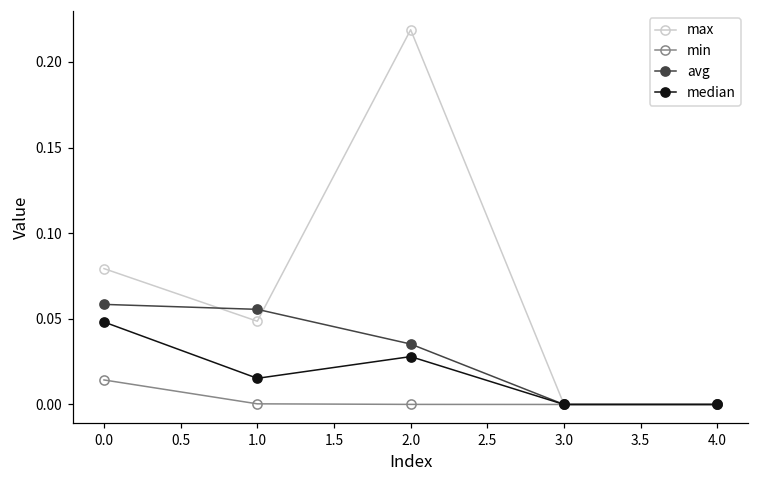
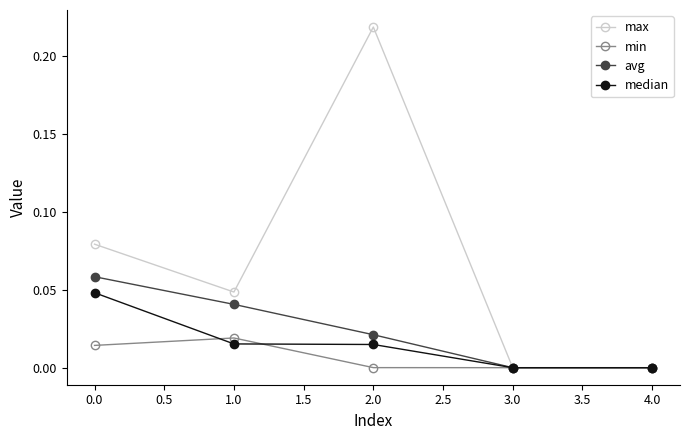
  {
    "max": {
      "0.0": 0.079,
      "1.0": 0.049,
      "2.0": 0.219
    },
    "min": {
      "0.0": 0.014,
-     "1.0": 0.000,
+     "1.0": 0.019,
      "2.0": 0.000
    },
    "avg": {
      "0.0": 0.058,
-     "1.0": 0.056,
-     "2.0": 0.035
+     "1.0": 0.041,
+     "2.0": 0.021
    },
    "median": {
      "0.0": 0.048,
      "1.0": 0.015,
-     "2.0": 0.028
+     "2.0": 0.015
    }
  }
